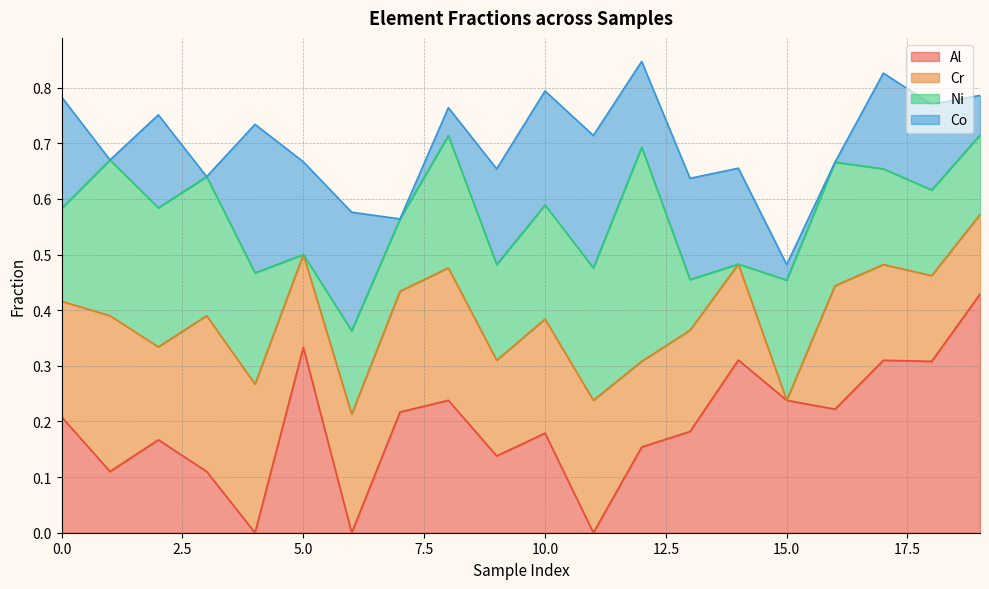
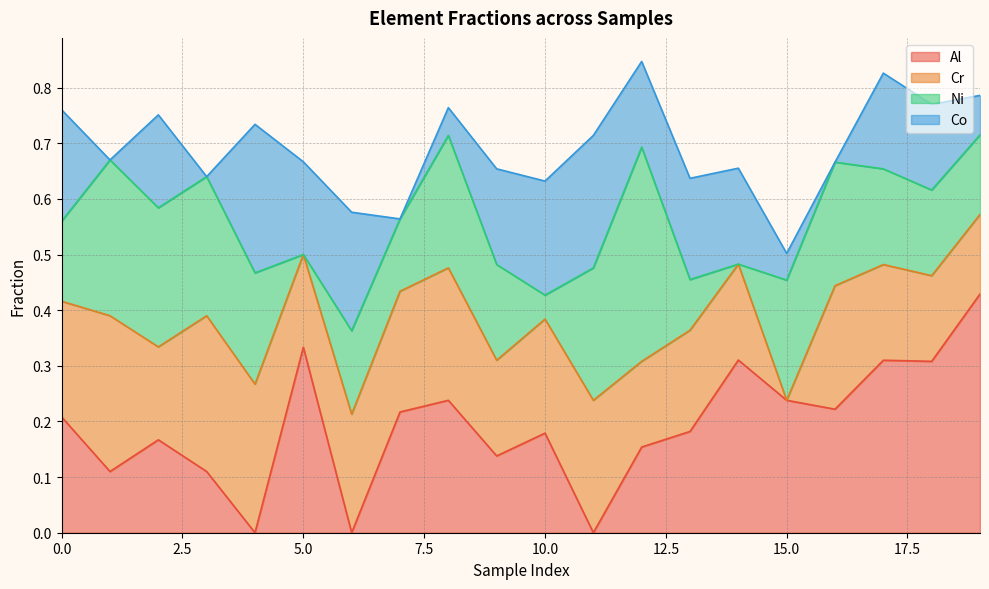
  {
    "Ni": {
-     "0.0": 0.17,
-     "10.0": 0.20,
+     "0.0": 0.14,
+     "10.0": 0.04,
      "15.0": 0.22
    },
    "Co": {
      "0.0": 0.20,
      "5.0": 0.17,
      "10.0": 0.20,
-     "15.0": 0.03
+     "15.0": 0.05
    }
  }
